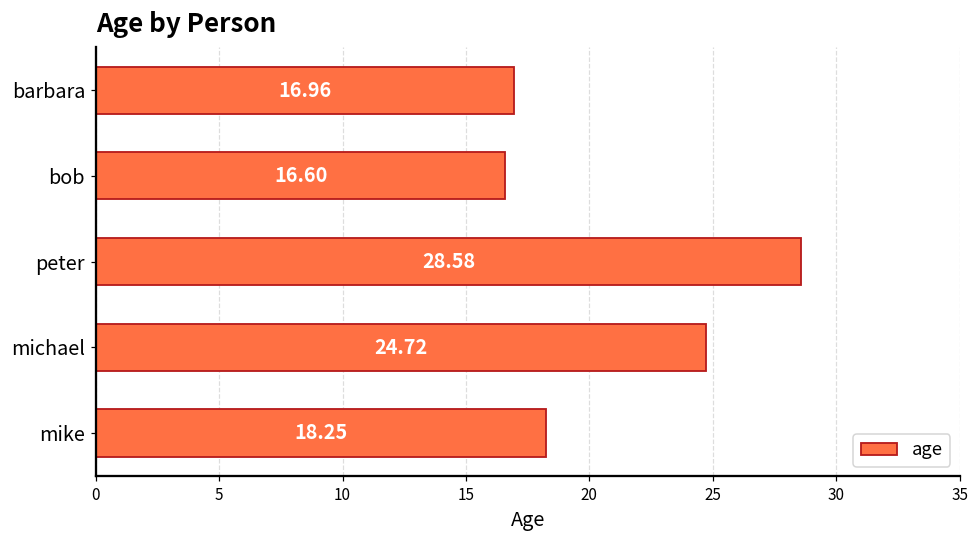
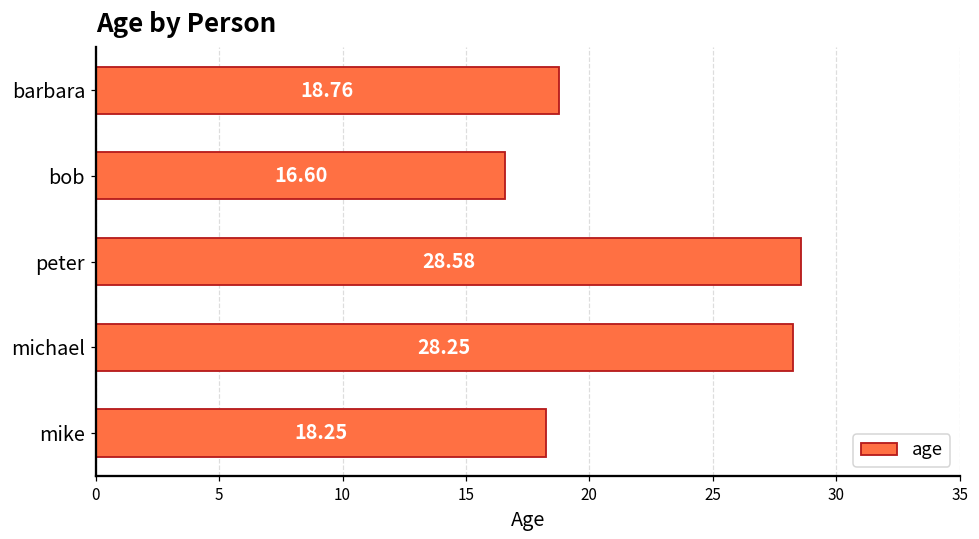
  {
-   "barbara": 16.96,
+   "barbara": 18.76,
    "bob": 16.60,
    "peter": 28.58,
-   "michael": 24.72,
+   "michael": 28.25,
    "mike": 18.25
  }
